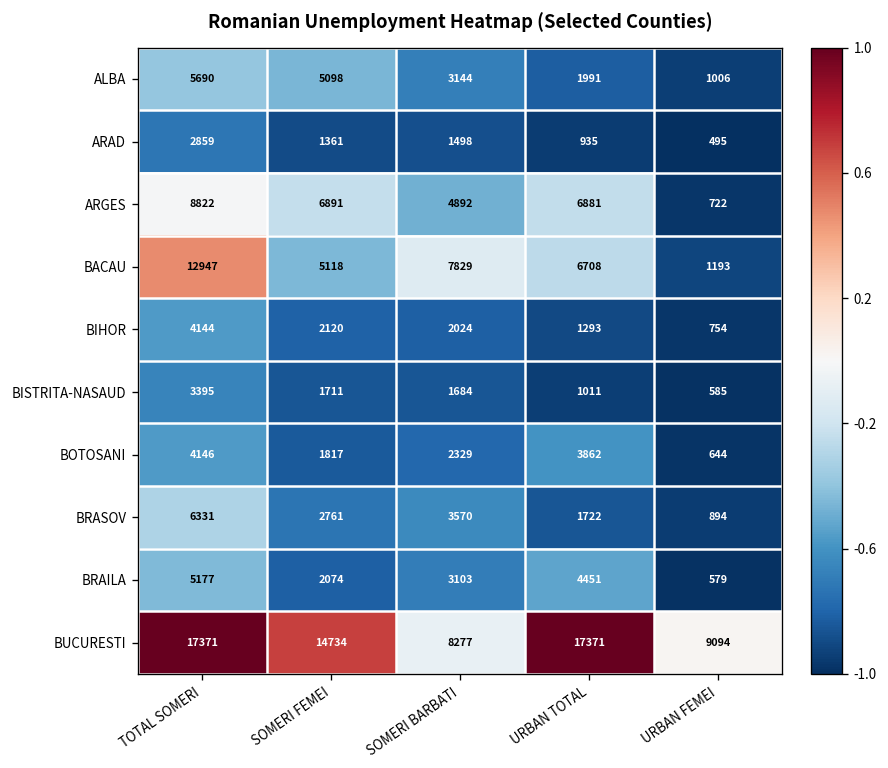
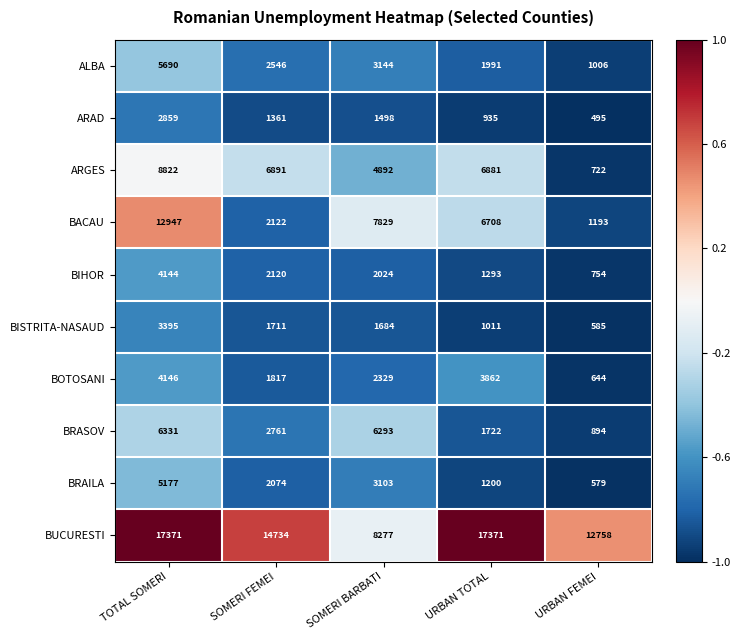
  {
    "ALBA": {
      "TOTAL SOMERI": 5690,
-     "SOMERI FEMEI": 5098,
+     "SOMERI FEMEI": 2546,
      "SOMERI BARBATI": 3144,
      "URBAN TOTAL": 1991,
      "URBAN FEMEI": 1006
    },
    "ARAD": {
      "TOTAL SOMERI": 2859,
      "SOMERI FEMEI": 1361,
      "SOMERI BARBATI": 1498,
      "URBAN TOTAL": 935,
      "URBAN FEMEI": 495
    },
    "ARGES": {
      "TOTAL SOMERI": 8822,
      "SOMERI FEMEI": 6891,
      "SOMERI BARBATI": 4892,
      "URBAN TOTAL": 6881,
      "URBAN FEMEI": 722
    },
    "BACAU": {
      "TOTAL SOMERI": 12947,
-     "SOMERI FEMEI": 5118,
+     "SOMERI FEMEI": 2122,
      "SOMERI BARBATI": 7829,
      "URBAN TOTAL": 6708,
      "URBAN FEMEI": 1193
    },
    "BIHOR": {
      "TOTAL SOMERI": 4144,
      "SOMERI FEMEI": 2120,
      "SOMERI BARBATI": 2024,
      "URBAN TOTAL": 1293,
      "URBAN FEMEI": 754
    },
    "BISTRITA-NASAUD": {
      "TOTAL SOMERI": 3395,
      "SOMERI FEMEI": 1711,
      "SOMERI BARBATI": 1684,
      "URBAN TOTAL": 1011,
      "URBAN FEMEI": 585
    },
    "BOTOSANI": {
      "TOTAL SOMERI": 4146,
      "SOMERI FEMEI": 1817,
      "SOMERI BARBATI": 2329,
      "URBAN TOTAL": 3862,
      "URBAN FEMEI": 644
    },
    "BRASOV": {
      "TOTAL SOMERI": 6331,
      "SOMERI FEMEI": 2761,
-     "SOMERI BARBATI": 3570,
+     "SOMERI BARBATI": 6293,
      "URBAN TOTAL": 1722,
      "URBAN FEMEI": 894
    },
    "BRAILA": {
      "TOTAL SOMERI": 5177,
      "SOMERI FEMEI": 2074,
      "SOMERI BARBATI": 3103,
-     "URBAN TOTAL": 4451,
+     "URBAN TOTAL": 1200,
      "URBAN FEMEI": 579
    },
    "BUCURESTI": {
      "TOTAL SOMERI": 17371,
      "SOMERI FEMEI": 14734,
      "SOMERI BARBATI": 8277,
      "URBAN TOTAL": 17371,
-     "URBAN FEMEI": 9094
+     "URBAN FEMEI": 12758
    }
  }
